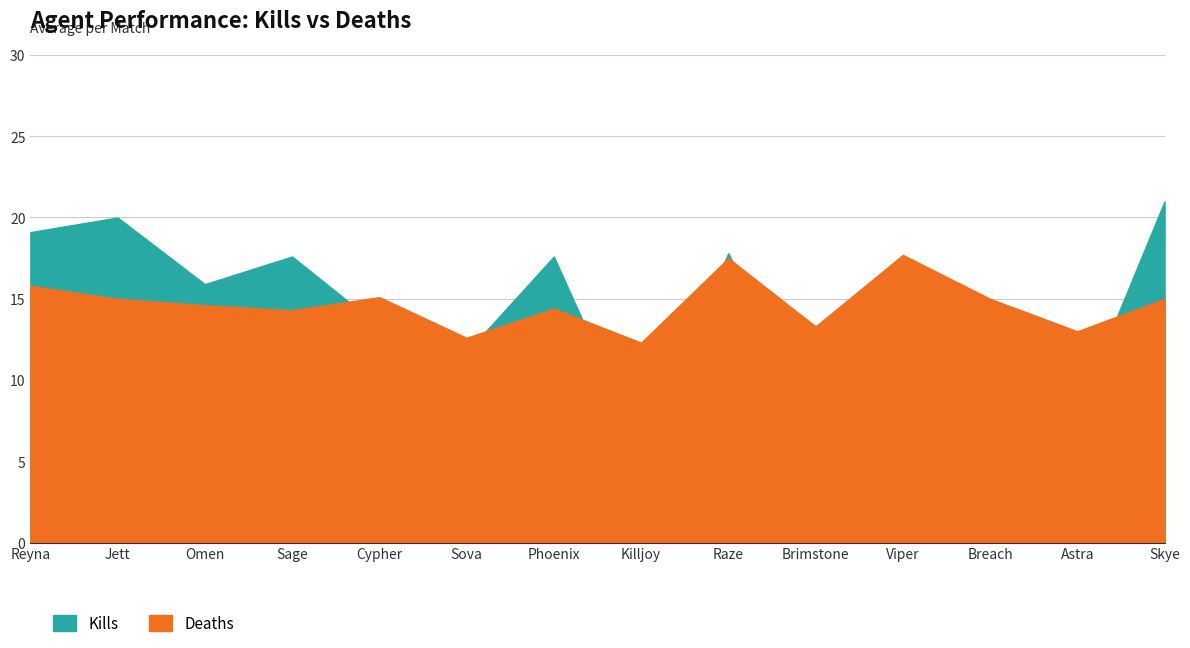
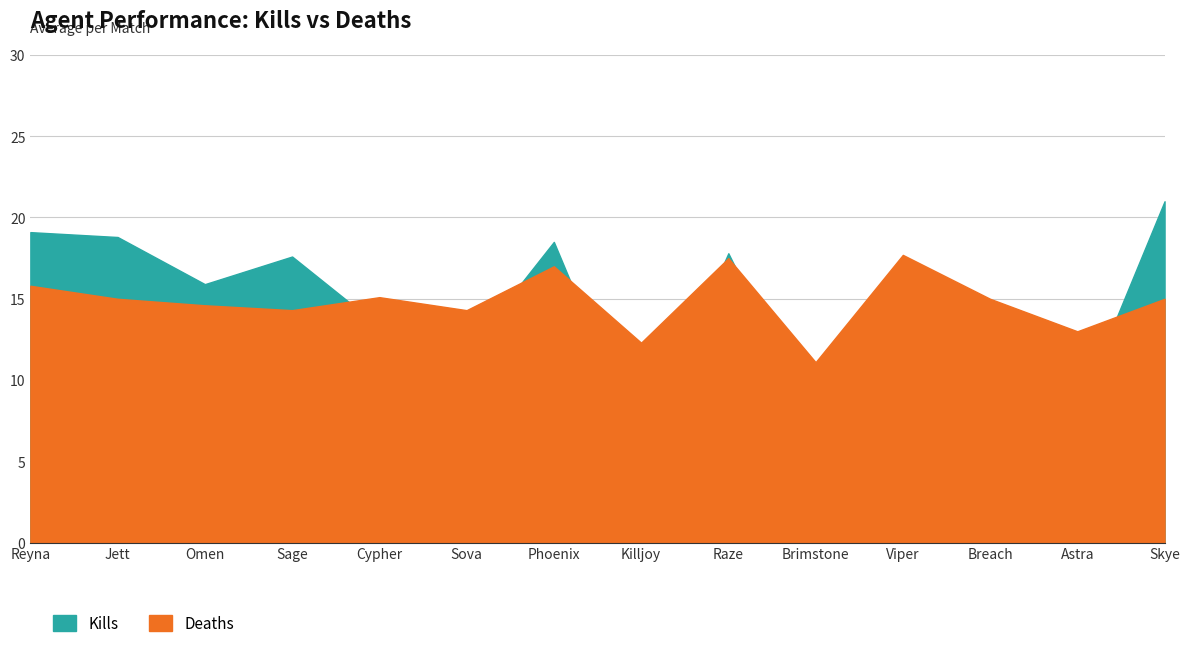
  {
    "Kills": {
      "Reyna": 19.1,
-     "Jett": 20.0,
+     "Jett": 18.8,
      "Omen": 15.9,
      "Sage": 17.6,
-     "Phoenix": 17.6,
+     "Phoenix": 18.5,
      "Raze": 17.8,
      "Skye": 21.0
    },
    "Deaths": {
      "Reyna": 15.8,
      "Jett": 15.0,
      "Omen": 14.6,
      "Sage": 14.3,
      "Cypher": 15.1,
-     "Sova": 12.6,
-     "Phoenix": 14.4,
+     "Sova": 14.3,
+     "Phoenix": 17.0,
      "Killjoy": 12.3,
      "Raze": 17.5,
-     "Brimstone": 13.3,
+     "Brimstone": 11.1,
      "Viper": 17.7,
      "Breach": 15.0,
      "Astra": 13.0,
      "Skye": 15.0
    }
  }
